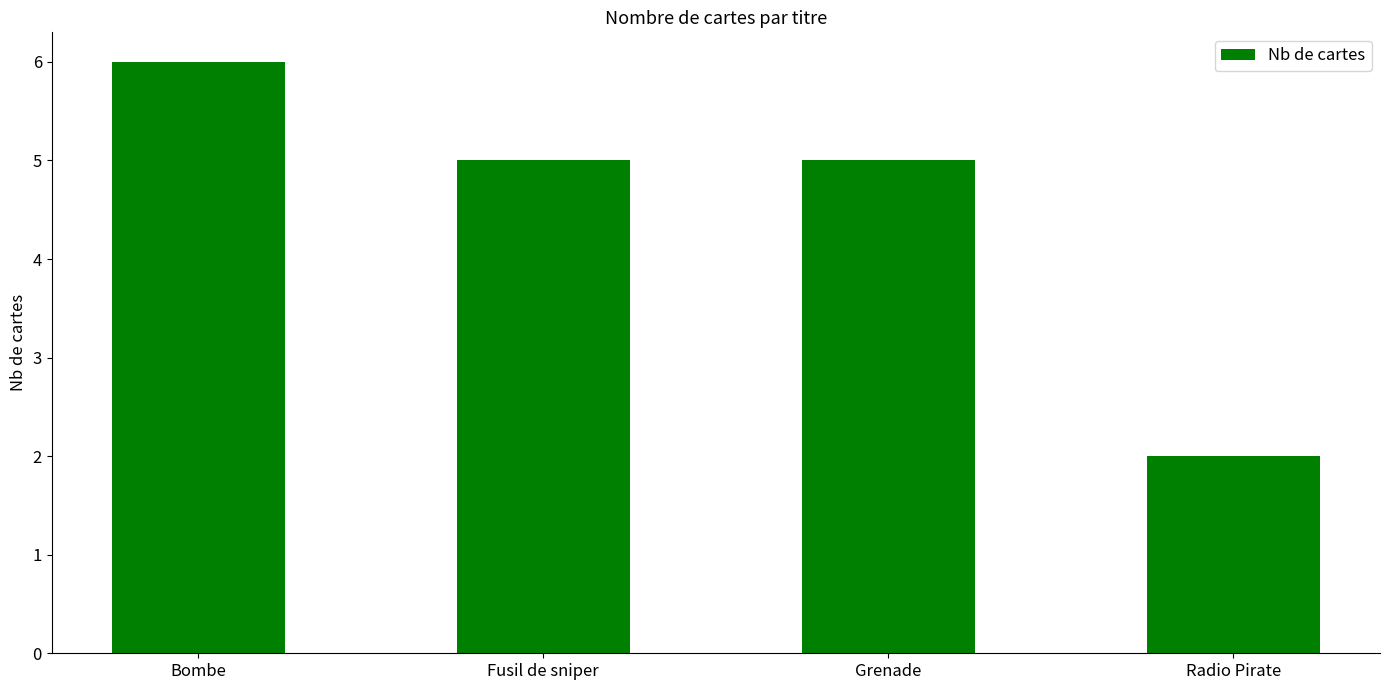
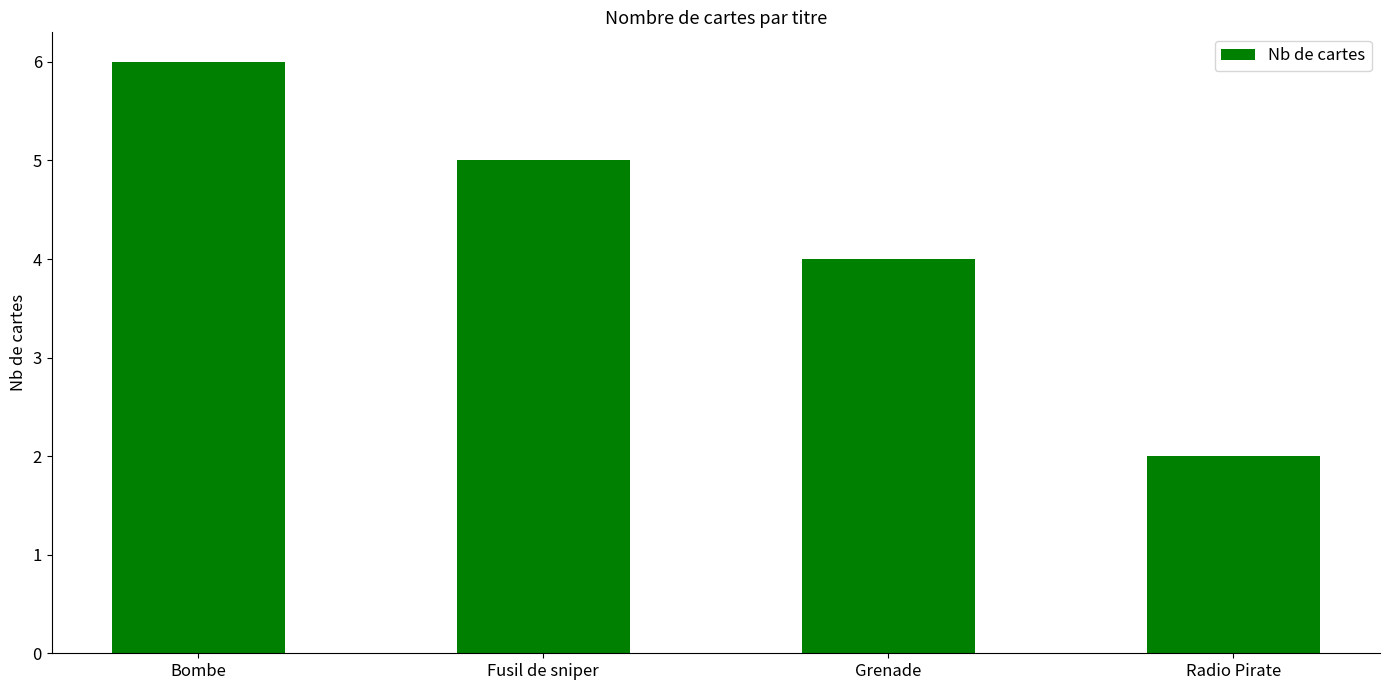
  {
    "Bombe": 6,
    "Fusil de sniper": 5,
-   "Grenade": 5,
+   "Grenade": 4,
    "Radio Pirate": 2
  }
